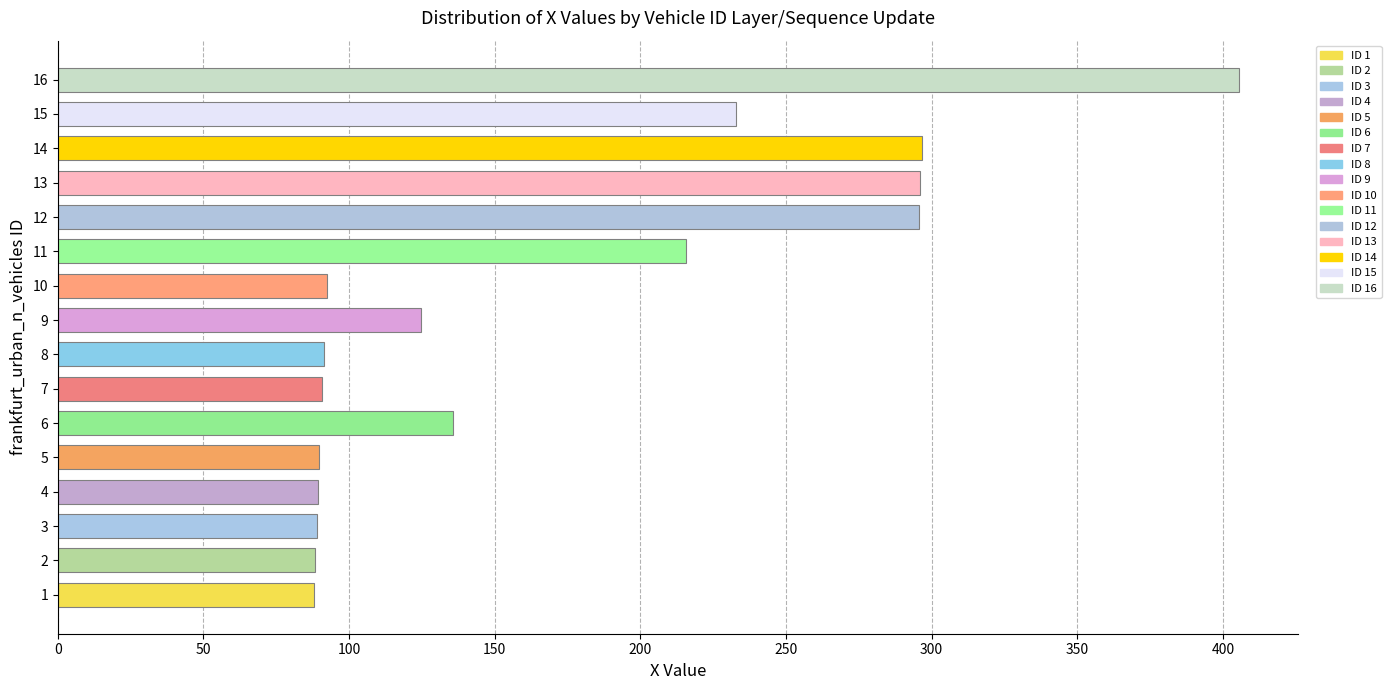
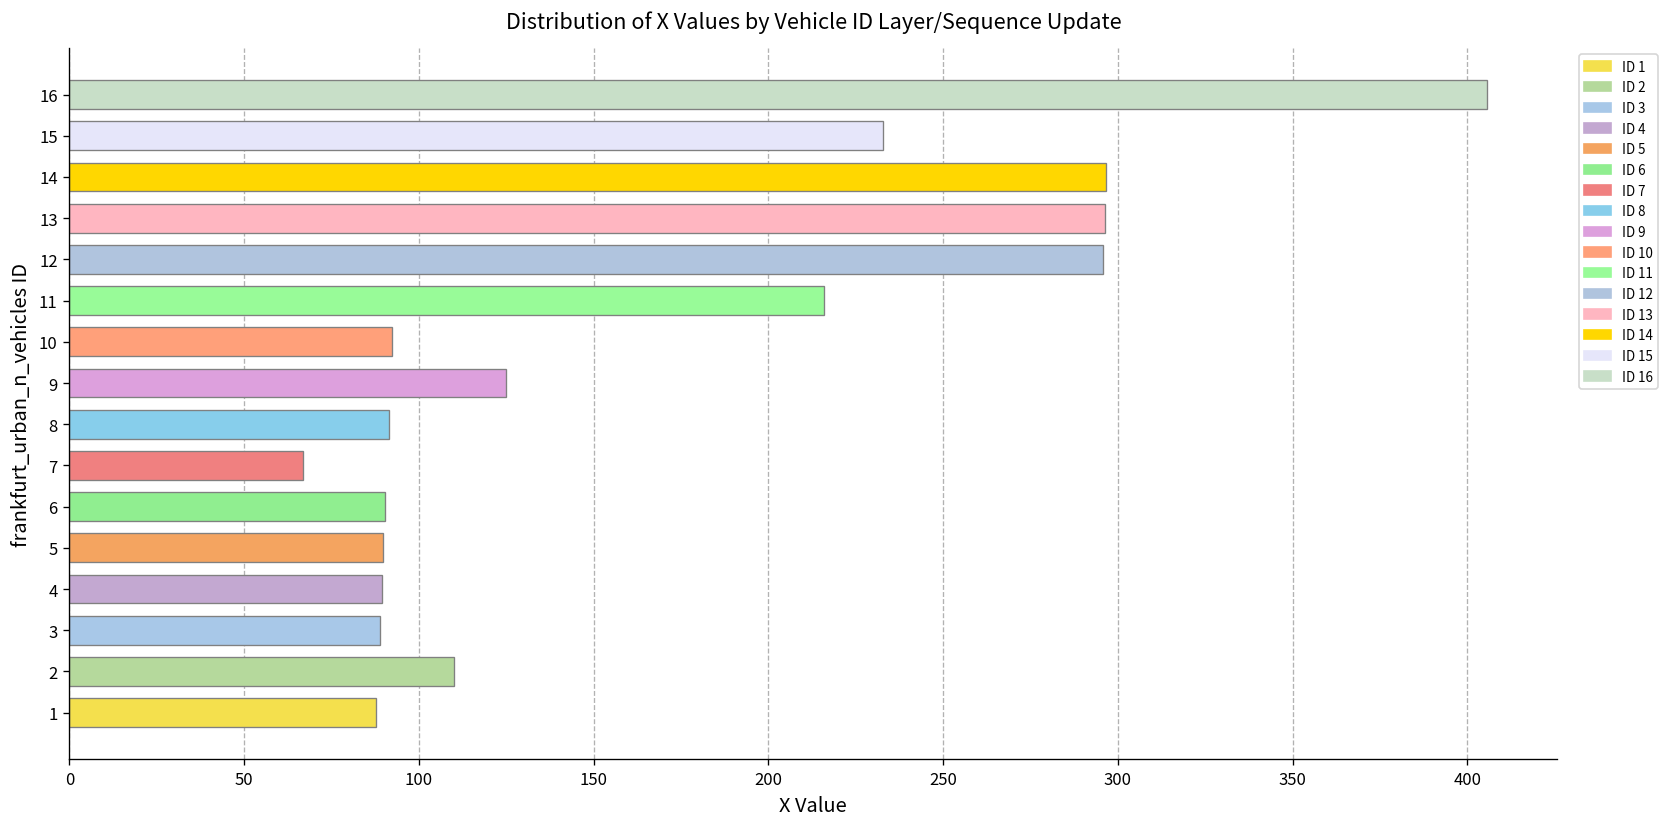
  {
    "16": 405,
    "15": 233,
    "14": 297,
    "13": 296,
    "12": 296,
    "11": 216,
    "10": 92,
    "9": 125,
    "8": 91,
-   "7": 91,
-   "6": 136,
+   "7": 67,
+   "6": 90,
    "5": 90,
    "4": 89,
    "3": 89,
-   "2": 88,
+   "2": 110,
    "1": 88
  }
